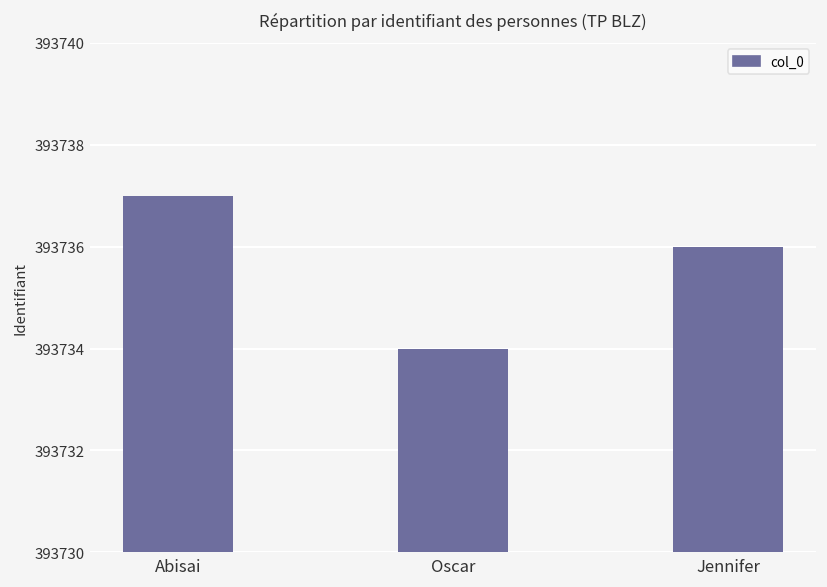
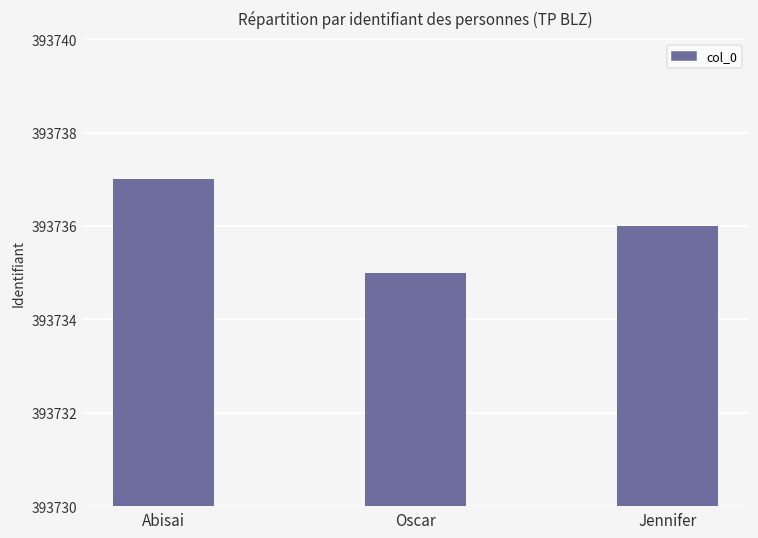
  {
    "Abisai": 393737,
-   "Oscar": 393734,
+   "Oscar": 393735,
    "Jennifer": 393736
  }
